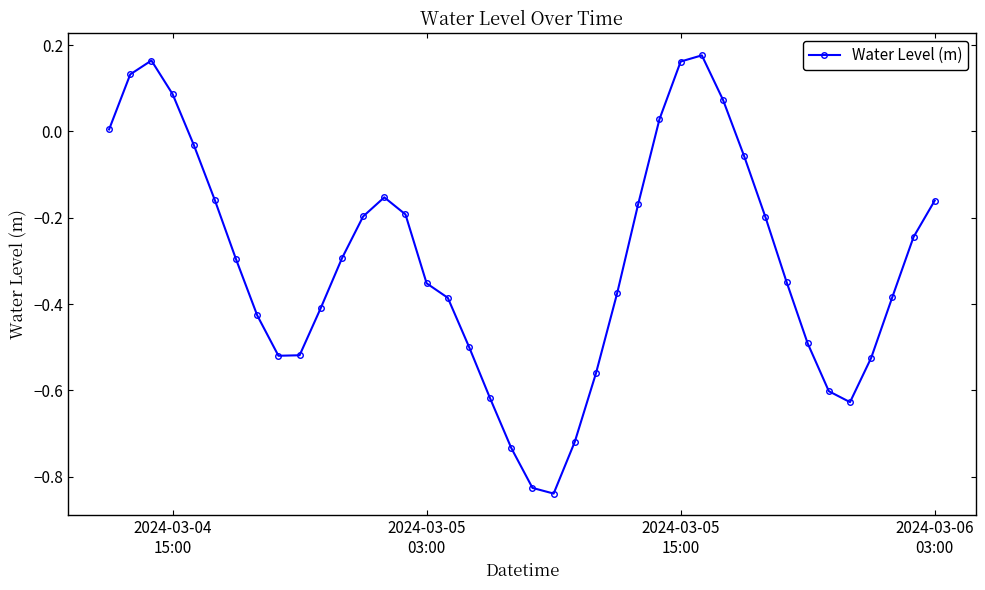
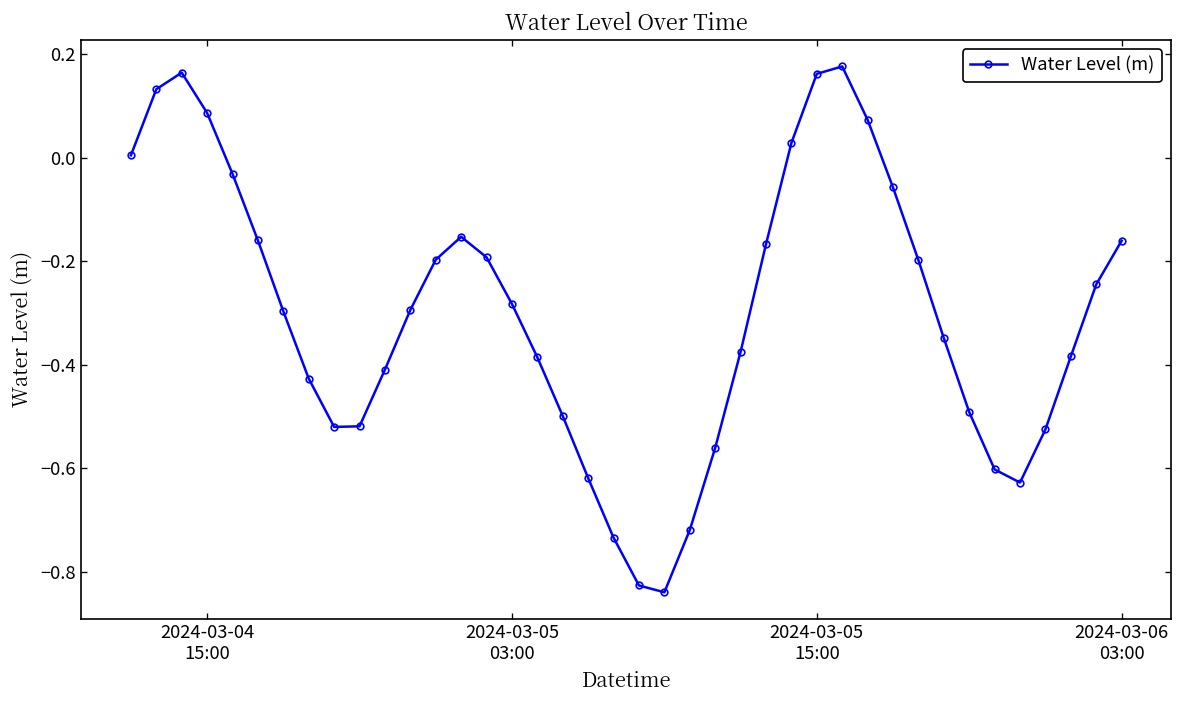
  {
    "2024-03-04 15:00": 0.09,
-   "2024-03-05 03:00": -0.35,
+   "2024-03-05 03:00": -0.28,
    "2024-03-05 15:00": 0.16,
    "2024-03-06 03:00": -0.16
  }
